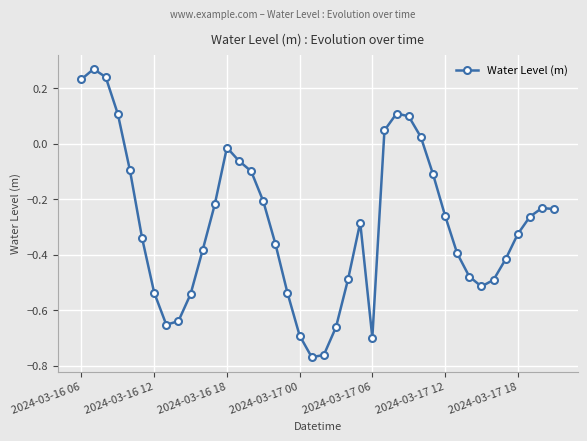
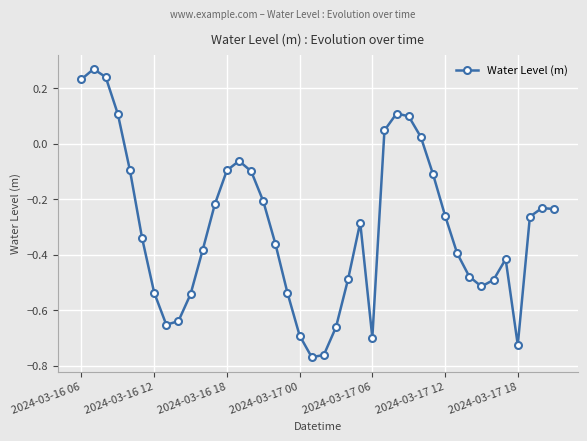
  {
    "2024-03-16 06": 0.23,
    "2024-03-16 12": -0.54,
-   "2024-03-16 18": -0.01,
+   "2024-03-16 18": -0.10,
    "2024-03-17 00": -0.69,
    "2024-03-17 06": -0.70,
    "2024-03-17 12": -0.26,
-   "2024-03-17 18": -0.33
+   "2024-03-17 18": -0.72
  }
